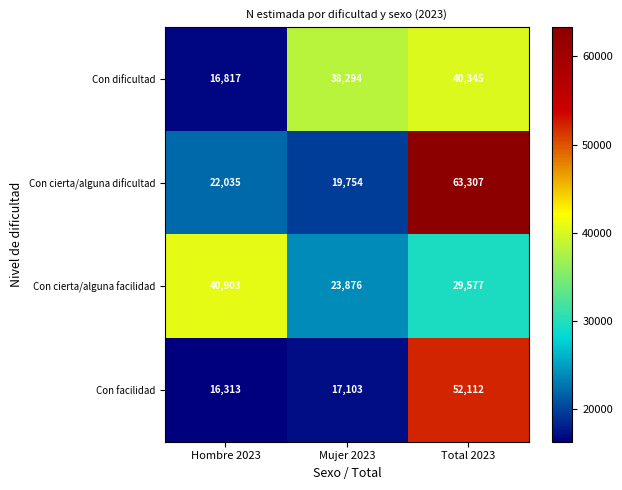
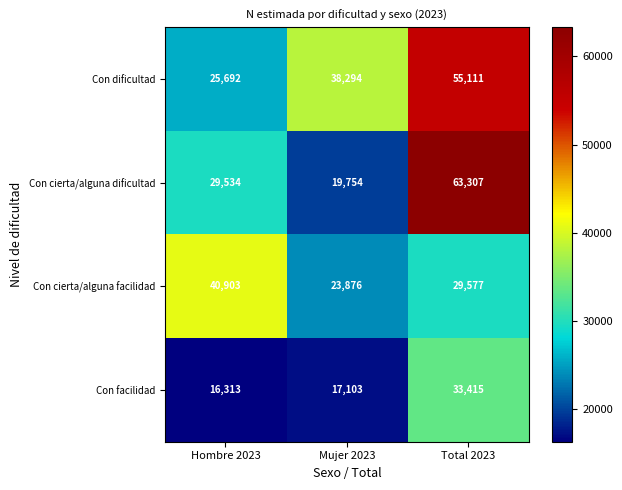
  {
    "Con dificultad": {
-     "Hombre 2023": "16,817",
+     "Hombre 2023": "25,692",
      "Mujer 2023": "38,294",
-     "Total 2023": "40,345"
+     "Total 2023": "55,111"
    },
    "Con cierta/alguna dificultad": {
-     "Hombre 2023": "22,035",
+     "Hombre 2023": "29,534",
      "Mujer 2023": "19,754",
      "Total 2023": "63,307"
    },
    "Con cierta/alguna facilidad": {
      "Hombre 2023": "40,903",
      "Mujer 2023": "23,876",
      "Total 2023": "29,577"
    },
    "Con facilidad": {
      "Hombre 2023": "16,313",
      "Mujer 2023": "17,103",
-     "Total 2023": "52,112"
+     "Total 2023": "33,415"
    }
  }
